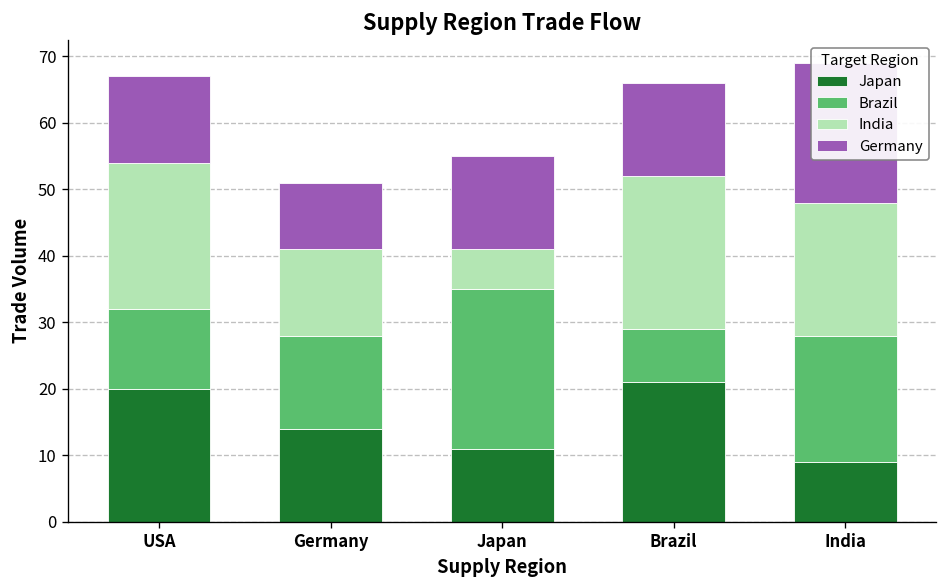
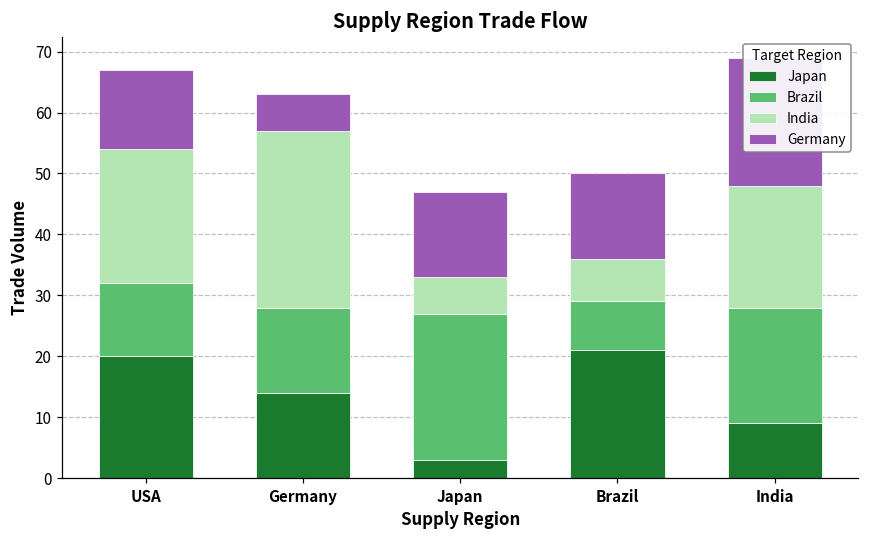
  {
    "Japan": {
      "USA": 20,
      "Germany": 14,
-     "Japan": 11,
+     "Japan": 3,
      "Brazil": 21,
      "India": 9
    },
    "Brazil": {
      "USA": 12,
      "Germany": 14,
      "Japan": 24,
      "Brazil": 8,
      "India": 19
    },
    "India": {
      "USA": 22,
-     "Germany": 13,
+     "Germany": 29,
      "Japan": 6,
-     "Brazil": 23,
+     "Brazil": 7,
      "India": 20
    },
    "Germany": {
      "USA": 13,
-     "Germany": 10,
+     "Germany": 6,
      "Japan": 14,
      "Brazil": 14
    }
  }
